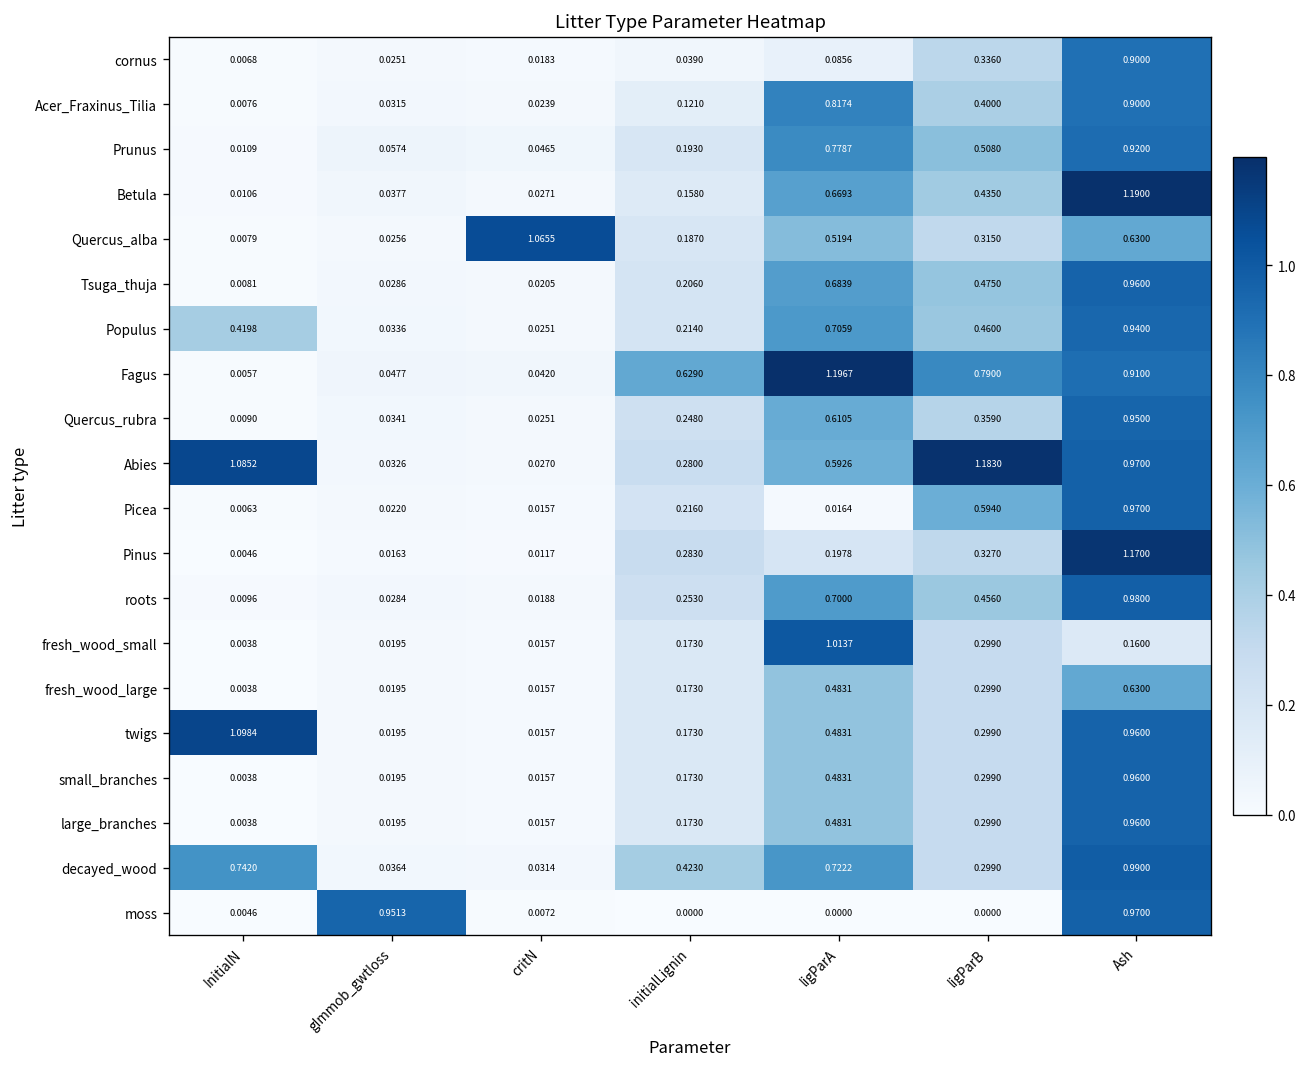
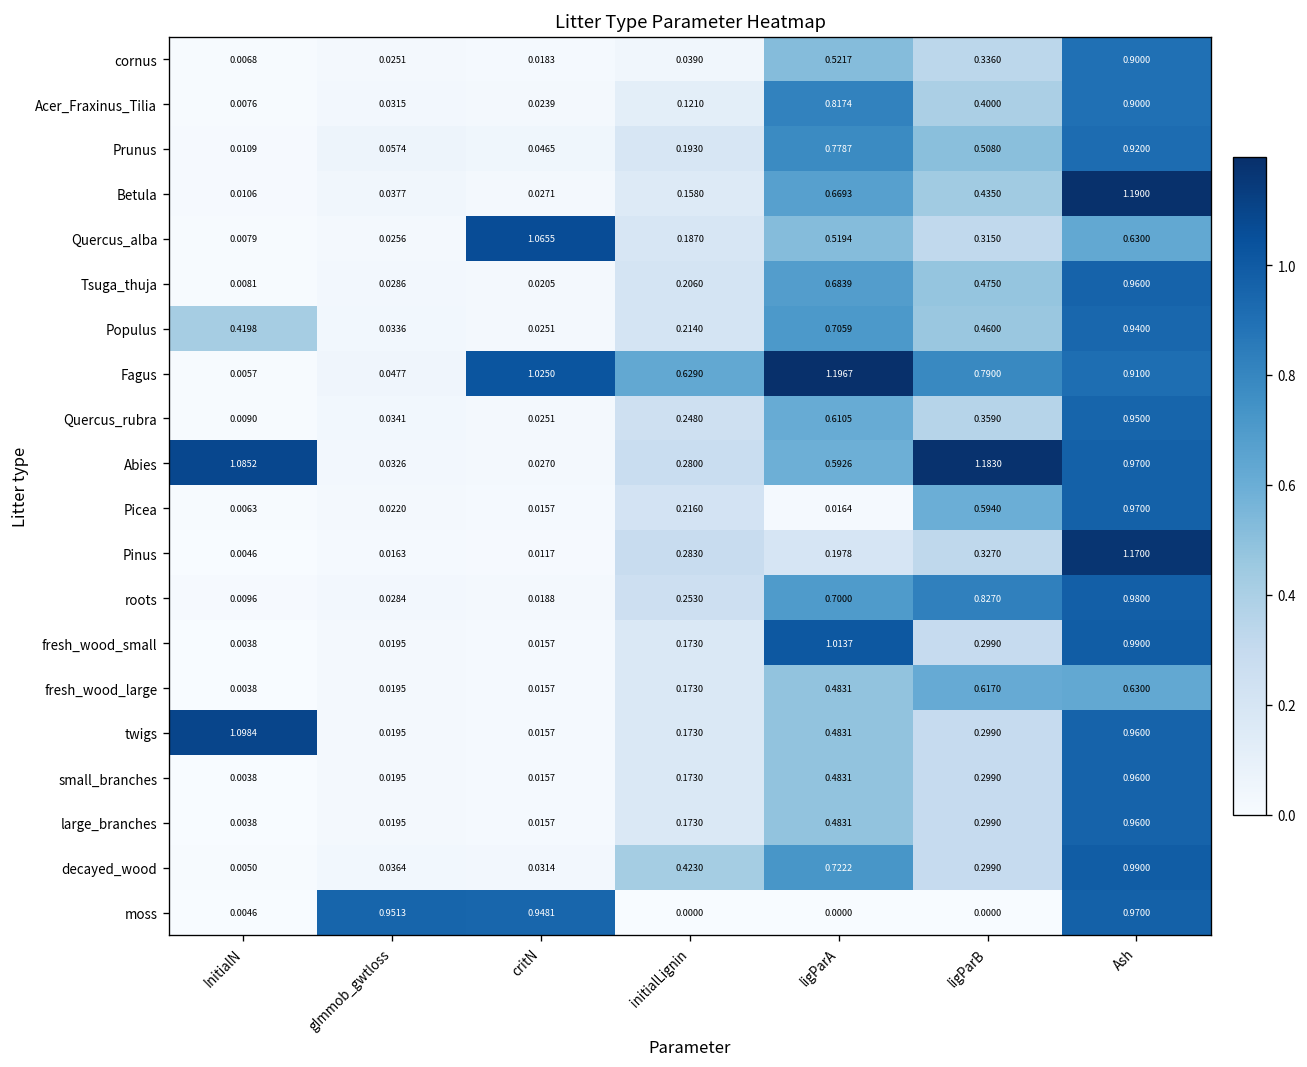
  {
    "cornus": {
      "InitialN": 0.0068,
      "gImmob_gwtloss": 0.0251,
      "critN": 0.0183,
      "initialLignin": 0.0390,
-     "ligParA": 0.0856,
+     "ligParA": 0.5217,
      "ligParB": 0.3360,
      "Ash": 0.9000
    },
    "Acer_Fraxinus_Tilia": {
      "InitialN": 0.0076,
      "gImmob_gwtloss": 0.0315,
      "critN": 0.0239,
      "initialLignin": 0.1210,
      "ligParA": 0.8174,
      "ligParB": 0.4000,
      "Ash": 0.9000
    },
    "Prunus": {
      "InitialN": 0.0109,
      "gImmob_gwtloss": 0.0574,
      "critN": 0.0465,
      "initialLignin": 0.1930,
      "ligParA": 0.7787,
      "ligParB": 0.5080,
      "Ash": 0.9200
    },
    "Betula": {
      "InitialN": 0.0106,
      "gImmob_gwtloss": 0.0377,
      "critN": 0.0271,
      "initialLignin": 0.1580,
      "ligParA": 0.6693,
      "ligParB": 0.4350,
      "Ash": 1.1900
    },
    "Quercus_alba": {
      "InitialN": 0.0079,
      "gImmob_gwtloss": 0.0256,
      "critN": 1.0655,
      "initialLignin": 0.1870,
      "ligParA": 0.5194,
      "ligParB": 0.3150,
      "Ash": 0.6300
    },
    "Tsuga_thuja": {
      "InitialN": 0.0081,
      "gImmob_gwtloss": 0.0286,
      "critN": 0.0205,
      "initialLignin": 0.2060,
      "ligParA": 0.6839,
      "ligParB": 0.4750,
      "Ash": 0.9600
    },
    "Populus": {
      "InitialN": 0.4198,
      "gImmob_gwtloss": 0.0336,
      "critN": 0.0251,
      "initialLignin": 0.2140,
      "ligParA": 0.7059,
      "ligParB": 0.4600,
      "Ash": 0.9400
    },
    "Fagus": {
      "InitialN": 0.0057,
      "gImmob_gwtloss": 0.0477,
-     "critN": 0.0420,
+     "critN": 1.0250,
      "initialLignin": 0.6290,
      "ligParA": 1.1967,
      "ligParB": 0.7900,
      "Ash": 0.9100
    },
    "Quercus_rubra": {
      "InitialN": 0.0090,
      "gImmob_gwtloss": 0.0341,
      "critN": 0.0251,
      "initialLignin": 0.2480,
      "ligParA": 0.6105,
      "ligParB": 0.3590,
      "Ash": 0.9500
    },
    "Abies": {
      "InitialN": 1.0852,
      "gImmob_gwtloss": 0.0326,
      "critN": 0.0270,
      "initialLignin": 0.2800,
      "ligParA": 0.5926,
      "ligParB": 1.1830,
      "Ash": 0.9700
    },
    "Picea": {
      "InitialN": 0.0063,
      "gImmob_gwtloss": 0.0220,
      "critN": 0.0157,
      "initialLignin": 0.2160,
      "ligParA": 0.0164,
      "ligParB": 0.5940,
      "Ash": 0.9700
    },
    "Pinus": {
      "InitialN": 0.0046,
      "gImmob_gwtloss": 0.0163,
      "critN": 0.0117,
      "initialLignin": 0.2830,
      "ligParA": 0.1978,
      "ligParB": 0.3270,
      "Ash": 1.1700
    },
    "roots": {
      "InitialN": 0.0096,
      "gImmob_gwtloss": 0.0284,
      "critN": 0.0188,
      "initialLignin": 0.2530,
      "ligParA": 0.7000,
-     "ligParB": 0.4560,
+     "ligParB": 0.8270,
      "Ash": 0.9800
    },
    "fresh_wood_small": {
      "InitialN": 0.0038,
      "gImmob_gwtloss": 0.0195,
      "critN": 0.0157,
      "initialLignin": 0.1730,
      "ligParA": 1.0137,
      "ligParB": 0.2990,
-     "Ash": 0.1600
+     "Ash": 0.9900
    },
    "fresh_wood_large": {
      "InitialN": 0.0038,
      "gImmob_gwtloss": 0.0195,
      "critN": 0.0157,
      "initialLignin": 0.1730,
      "ligParA": 0.4831,
-     "ligParB": 0.2990,
+     "ligParB": 0.6170,
      "Ash": 0.6300
    },
    "twigs": {
      "InitialN": 1.0984,
      "gImmob_gwtloss": 0.0195,
      "critN": 0.0157,
      "initialLignin": 0.1730,
      "ligParA": 0.4831,
      "ligParB": 0.2990,
      "Ash": 0.9600
    },
    "small_branches": {
      "InitialN": 0.0038,
      "gImmob_gwtloss": 0.0195,
      "critN": 0.0157,
      "initialLignin": 0.1730,
      "ligParA": 0.4831,
      "ligParB": 0.2990,
      "Ash": 0.9600
    },
    "large_branches": {
      "InitialN": 0.0038,
      "gImmob_gwtloss": 0.0195,
      "critN": 0.0157,
      "initialLignin": 0.1730,
      "ligParA": 0.4831,
      "ligParB": 0.2990,
      "Ash": 0.9600
    },
    "decayed_wood": {
-     "InitialN": 0.7420,
+     "InitialN": 0.0050,
      "gImmob_gwtloss": 0.0364,
      "critN": 0.0314,
      "initialLignin": 0.4230,
      "ligParA": 0.7222,
      "ligParB": 0.2990,
      "Ash": 0.9900
    },
    "moss": {
      "InitialN": 0.0046,
      "gImmob_gwtloss": 0.9513,
-     "critN": 0.0072,
+     "critN": 0.9481,
      "initialLignin": 0.0000,
      "ligParA": 0.0000,
      "ligParB": 0.0000,
      "Ash": 0.9700
    }
  }
